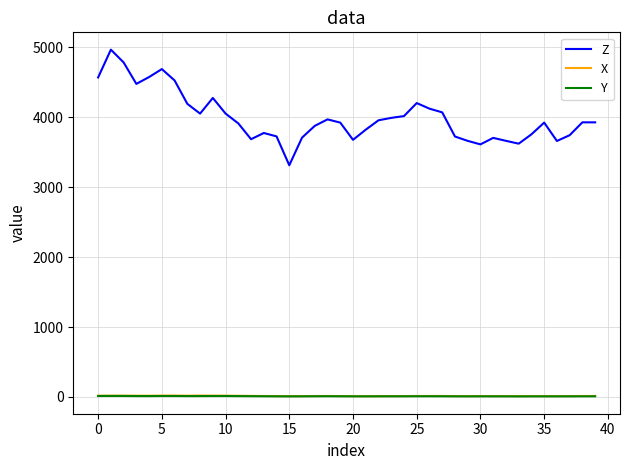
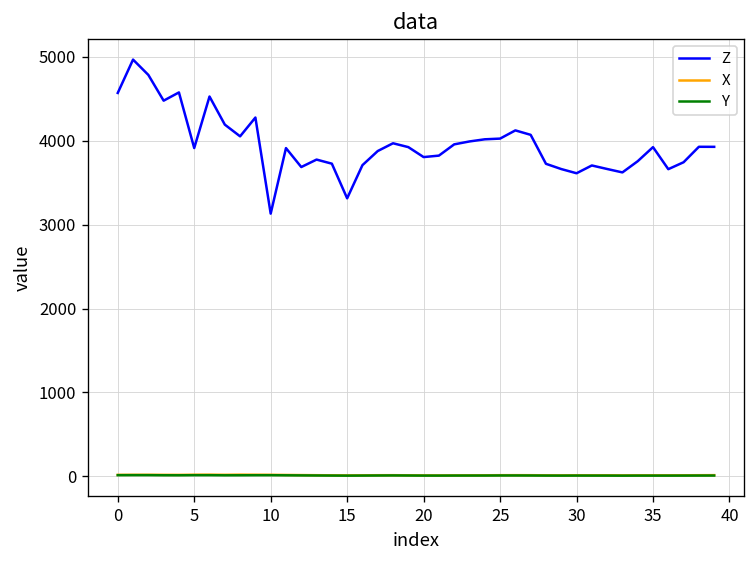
  {
    "Z": {
      "0": 4600,
-     "5": 4700,
-     "10": 4100,
+     "5": 3900,
+     "10": 3100,
      "15": 3300,
-     "20": 3700,
-     "25": 4200,
+     "20": 3800,
+     "25": 4000,
      "30": 3600,
      "35": 3900
    },
    "Y": {
      "0": 0,
      "5": 0,
      "10": 0,
      "15": 0,
      "20": 0,
      "25": 0,
      "30": 0,
      "35": 0
    }
  }
